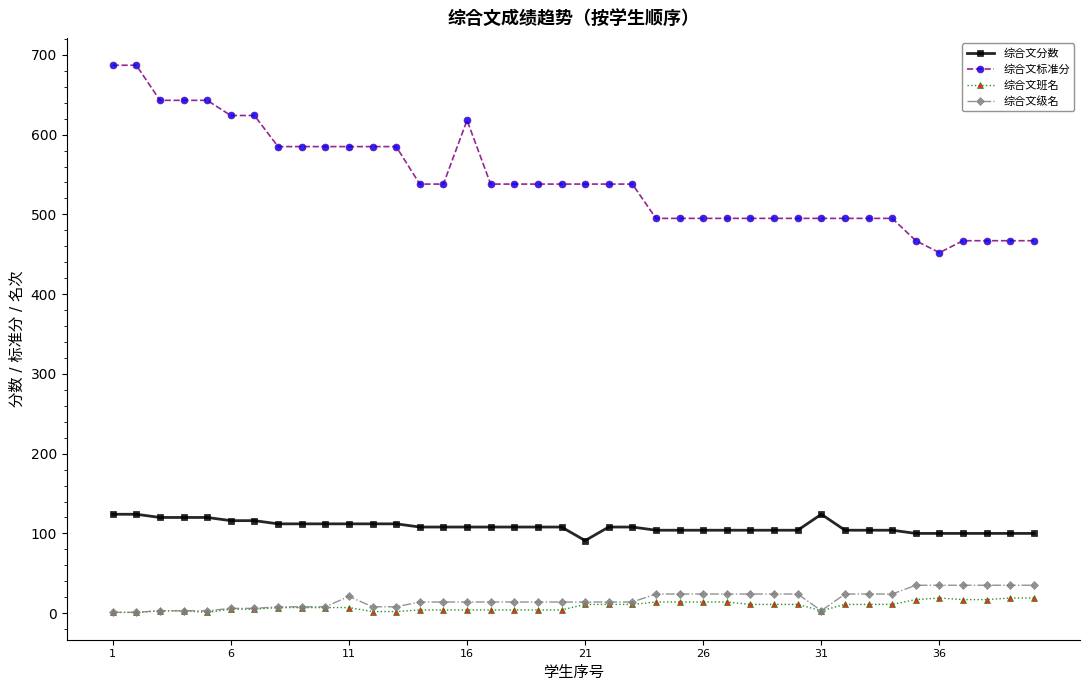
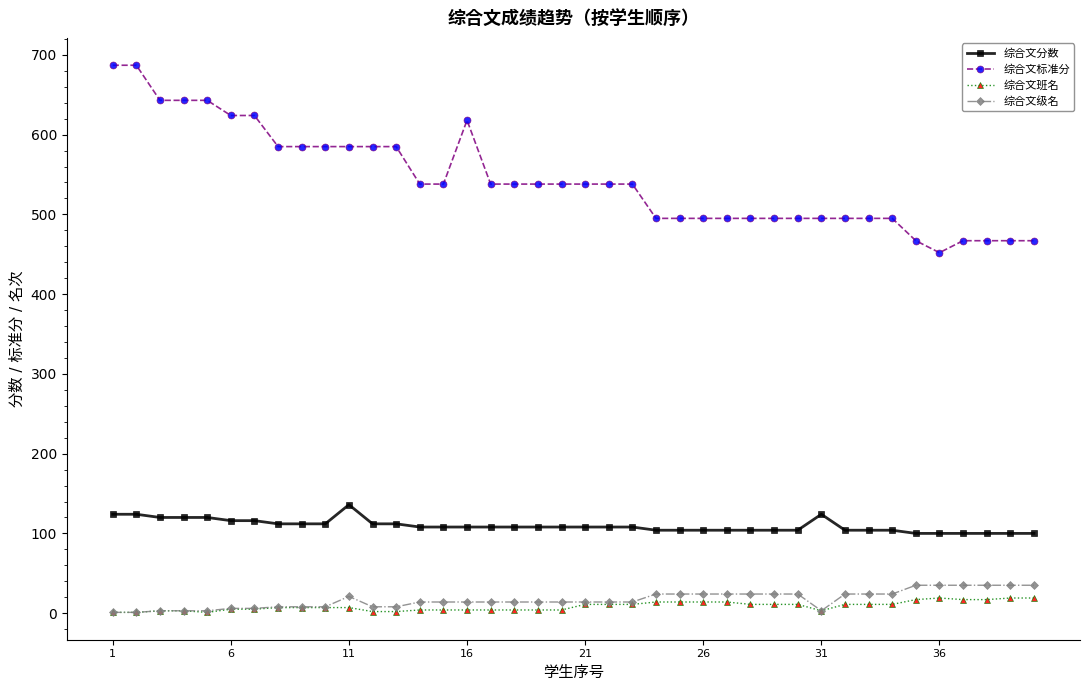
  {
    "综合文分数": {
      "1": 120,
      "6": 120,
-     "11": 110,
+     "11": 140,
      "16": 110,
-     "21": 90,
+     "21": 110,
      "26": 100,
      "31": 120,
      "36": 100
    },
    "综合文标准分": {
      "1": 690,
      "6": 620,
      "11": 590,
      "16": 620,
      "21": 540,
      "26": 500,
      "31": 500,
      "36": 450
    },
    "综合文班名": {
      "11": 10,
      "16": 0,
      "26": 10,
      "36": 20
    },
    "综合文级名": {
      "11": 20,
      "16": 10,
      "26": 20,
      "36": 40
    }
  }
